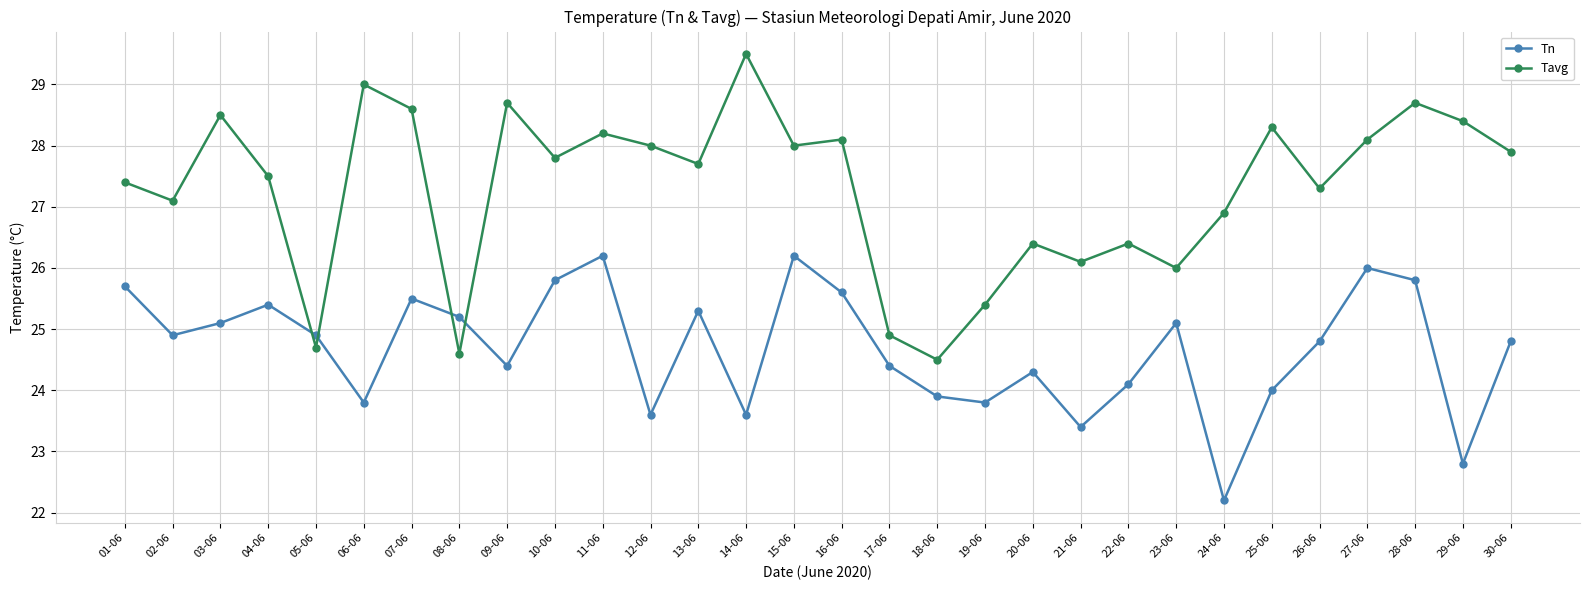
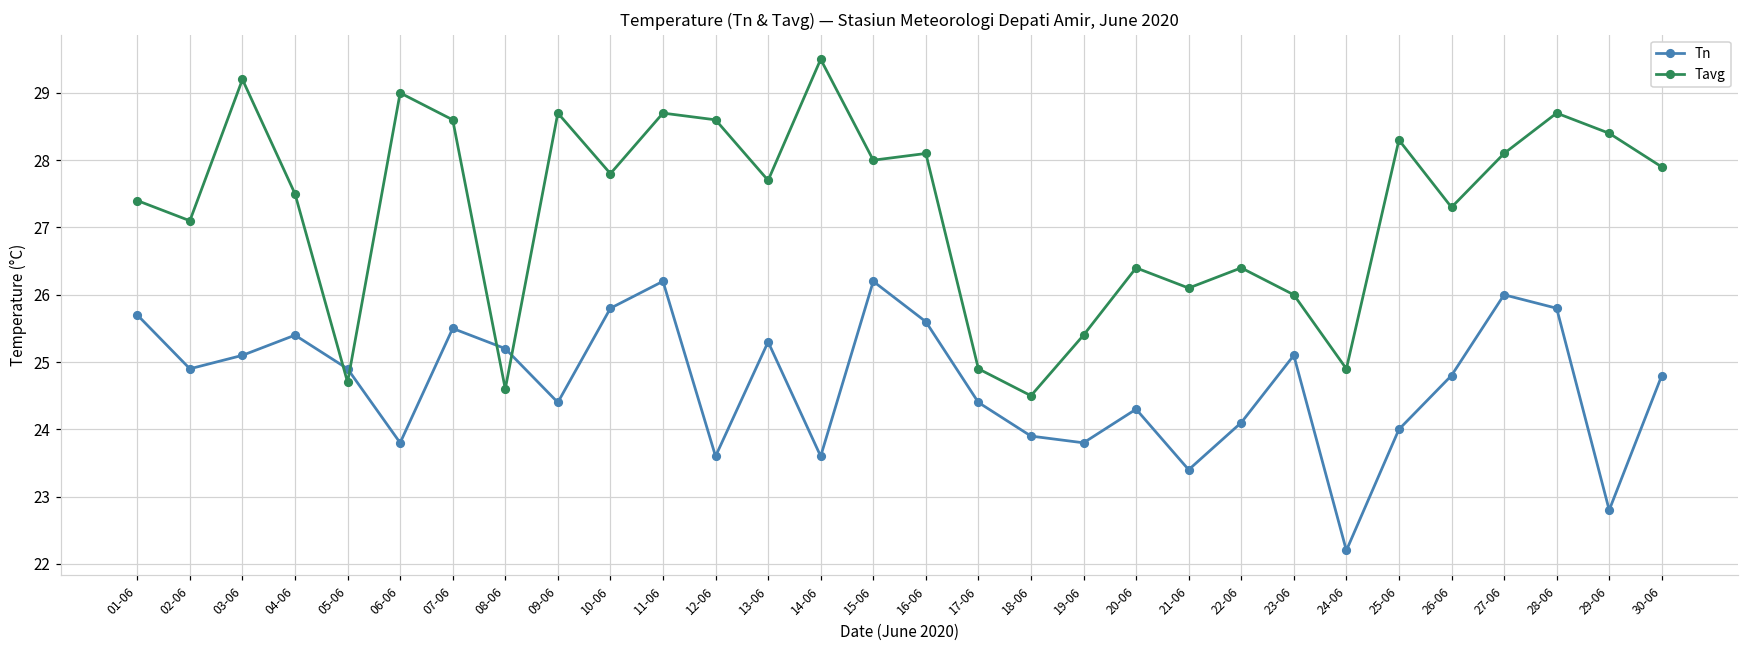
  {
    "Tn": {
      "01-06": 25.7,
      "02-06": 24.9,
      "03-06": 25.1,
      "04-06": 25.4,
      "05-06": 24.9,
      "06-06": 23.8,
      "07-06": 25.5,
      "08-06": 25.2,
      "09-06": 24.4,
      "10-06": 25.8,
      "11-06": 26.2,
      "12-06": 23.6,
      "13-06": 25.3,
      "14-06": 23.6,
      "15-06": 26.2,
      "16-06": 25.6,
      "17-06": 24.4,
      "18-06": 23.9,
      "19-06": 23.8,
      "20-06": 24.3,
      "21-06": 23.4,
      "22-06": 24.1,
      "23-06": 25.1,
      "24-06": 22.2,
      "25-06": 24.0,
      "26-06": 24.8,
      "27-06": 26.0,
      "28-06": 25.8,
      "29-06": 22.8,
      "30-06": 24.8
    },
    "Tavg": {
      "01-06": 27.4,
      "02-06": 27.1,
-     "03-06": 28.5,
+     "03-06": 29.2,
      "04-06": 27.5,
      "05-06": 24.7,
      "06-06": 29.0,
      "07-06": 28.6,
      "08-06": 24.6,
      "09-06": 28.7,
      "10-06": 27.8,
-     "11-06": 28.2,
-     "12-06": 28.0,
+     "11-06": 28.7,
+     "12-06": 28.6,
      "13-06": 27.7,
      "14-06": 29.5,
      "15-06": 28.0,
      "16-06": 28.1,
      "17-06": 24.9,
      "18-06": 24.5,
      "19-06": 25.4,
      "20-06": 26.4,
      "21-06": 26.1,
      "22-06": 26.4,
      "23-06": 26.0,
-     "24-06": 26.9,
+     "24-06": 24.9,
      "25-06": 28.3,
      "26-06": 27.3,
      "27-06": 28.1,
      "28-06": 28.7,
      "29-06": 28.4,
      "30-06": 27.9
    }
  }
